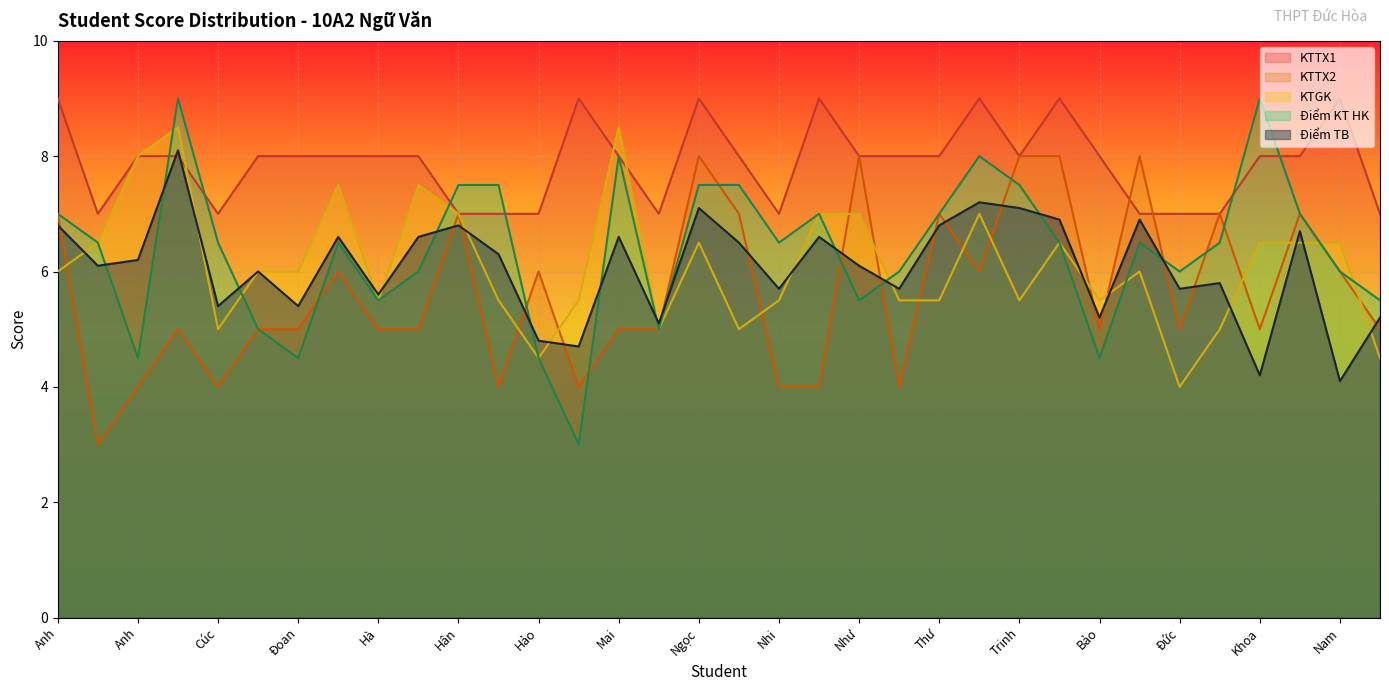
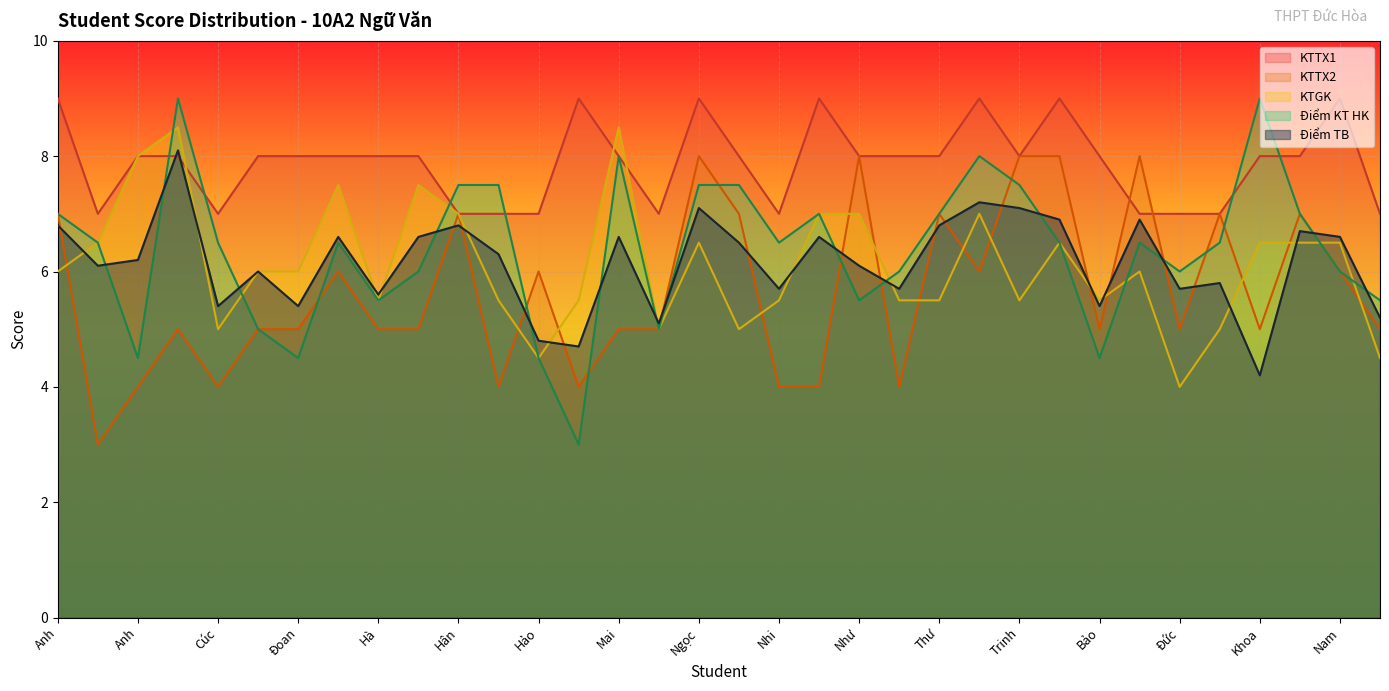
  {
    "Điểm KT HK": {
      "Cúc": 6.5,
      "Đoan": 4.5,
      "Ngọc": 7.5,
      "Trinh": 7.5,
      "Bảo": 4.5,
      "Đức": 6.0
    },
    "Điểm TB": {
      "Cúc": 5.4,
      "Đoan": 5.4,
      "Hảo": 4.8,
      "Mai": 6.6,
      "Ngọc": 7.1,
      "Thư": 6.8,
      "Trinh": 7.1,
-     "Bảo": 5.2,
+     "Bảo": 5.4,
      "Đức": 5.7,
      "Khoa": 4.2,
-     "Nam": 4.1
+     "Nam": 6.6
    }
  }
